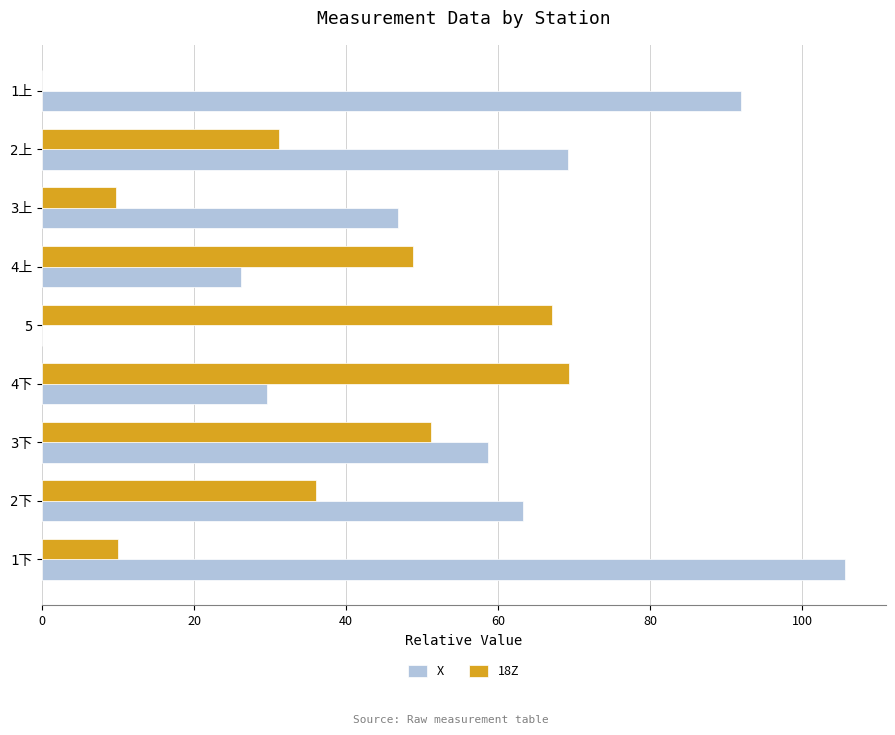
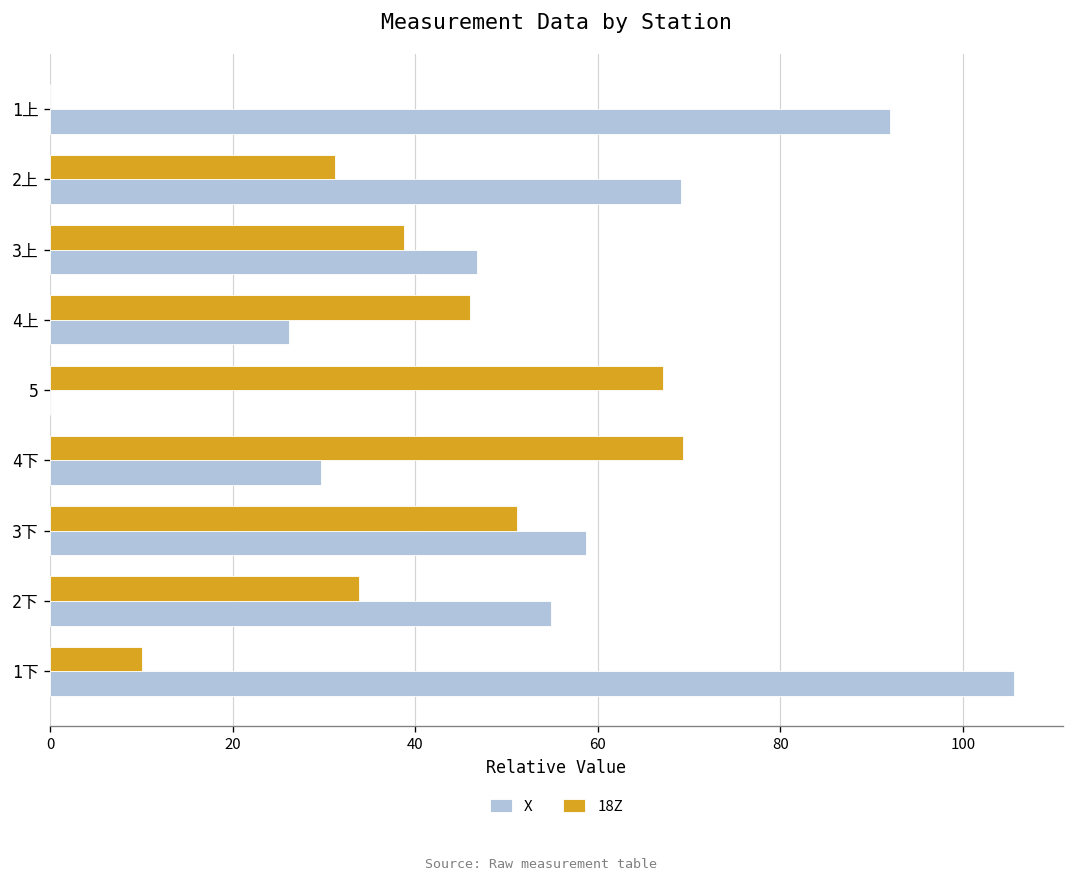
  {
    "X": {
      "1上": 92,
      "2上": 69,
      "3上": 47,
      "4上": 26,
      "5": 0,
      "4下": 30,
      "3下": 59,
-     "2下": 63,
+     "2下": 55,
      "1下": 106
    },
    "18Z": {
      "1上": 0,
      "2上": 31,
-     "3上": 10,
-     "4上": 49,
+     "3上": 39,
+     "4上": 46,
      "5": 67,
      "4下": 69,
      "3下": 51,
-     "2下": 36,
+     "2下": 34,
      "1下": 10
    }
  }
